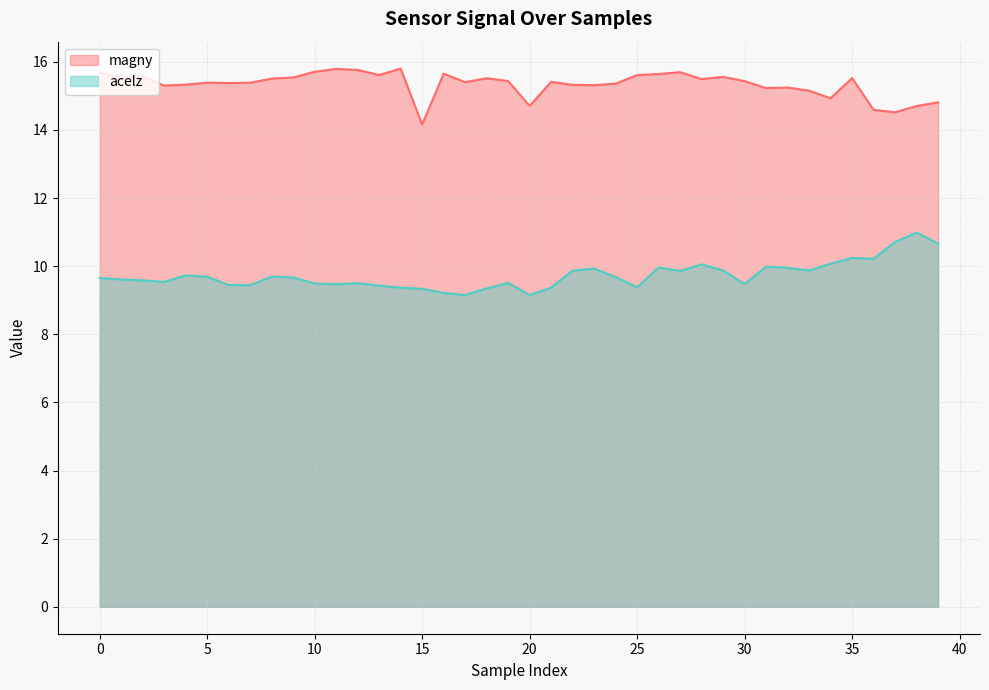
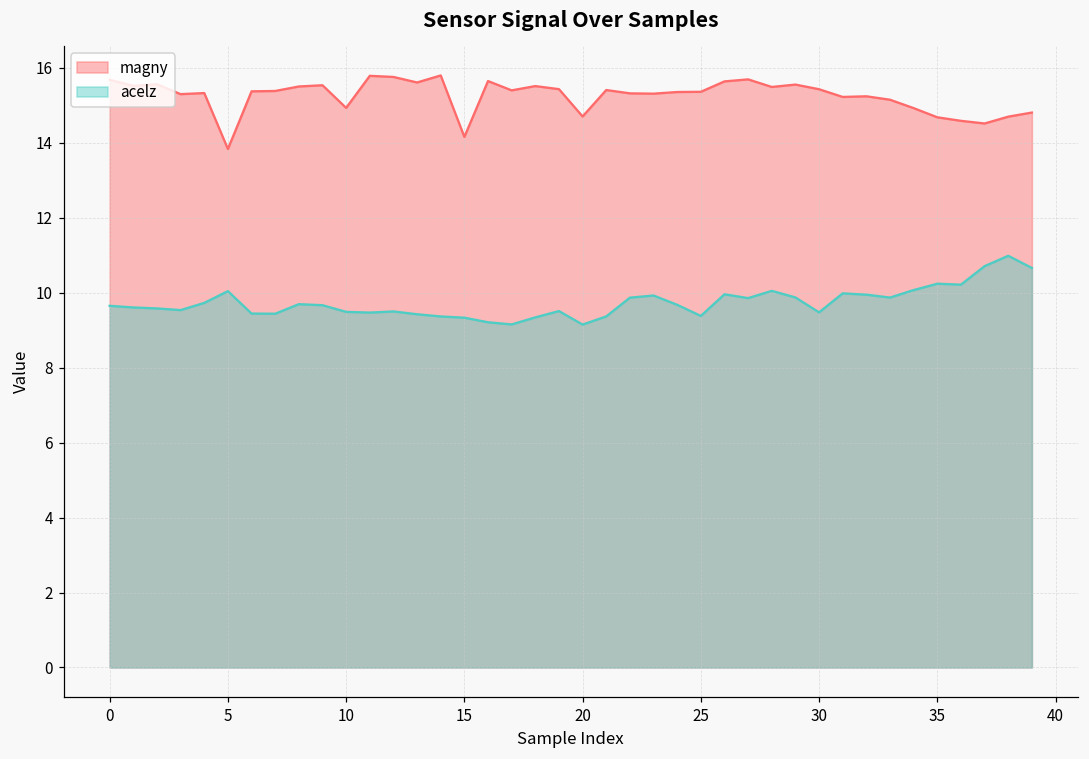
  {
    "magny": {
-     "5": 15.4,
-     "10": 15.7,
+     "5": 13.8,
+     "10": 14.9,
      "15": 14.2,
      "20": 14.7,
-     "25": 15.6,
+     "25": 15.4,
      "30": 15.4,
-     "35": 15.5
+     "35": 14.7
    },
    "acelz": {
      "0": 9.7,
-     "5": 9.7,
+     "5": 10.0,
      "10": 9.5,
      "15": 9.3,
      "20": 9.2,
      "25": 9.4,
      "30": 9.5,
      "35": 10.2
    }
  }
